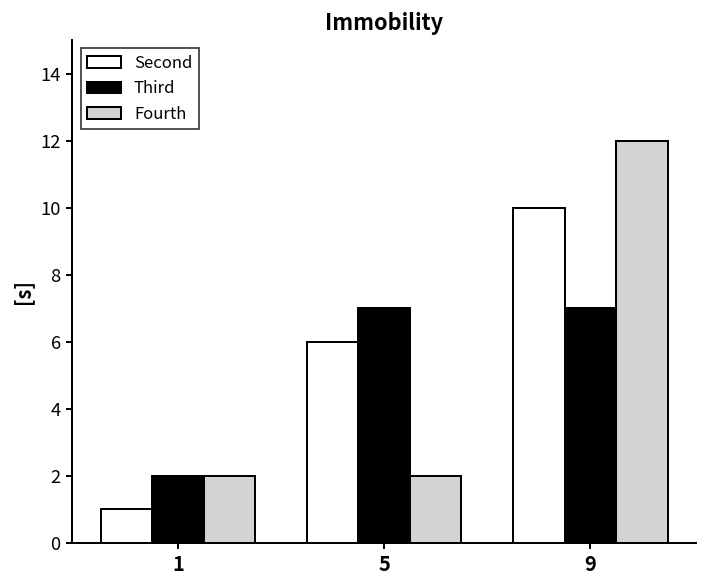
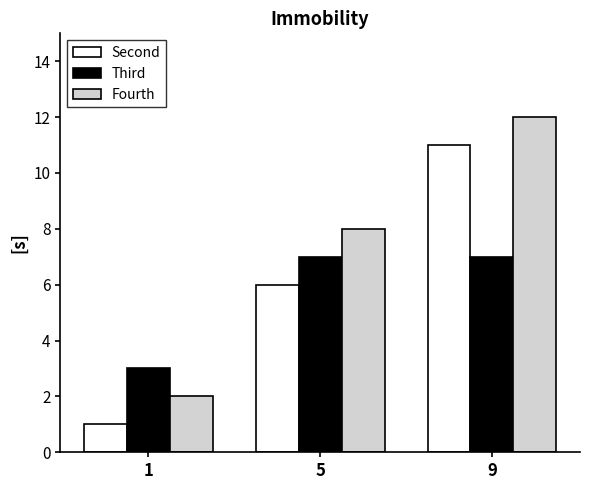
  {
    "Second": {
      "1": 1,
      "5": 6,
-     "9": 10
+     "9": 11
    },
    "Third": {
-     "1": 2,
+     "1": 3,
      "5": 7,
      "9": 7
    },
    "Fourth": {
      "1": 2,
-     "5": 2,
+     "5": 8,
      "9": 12
    }
  }
